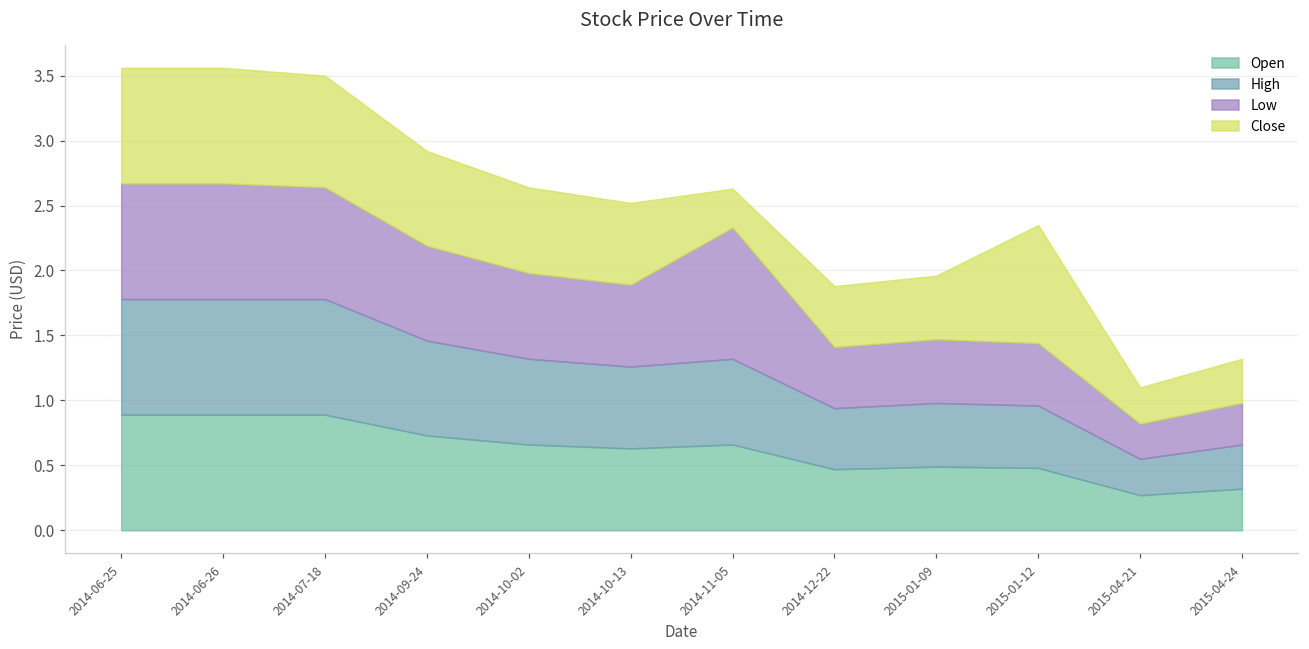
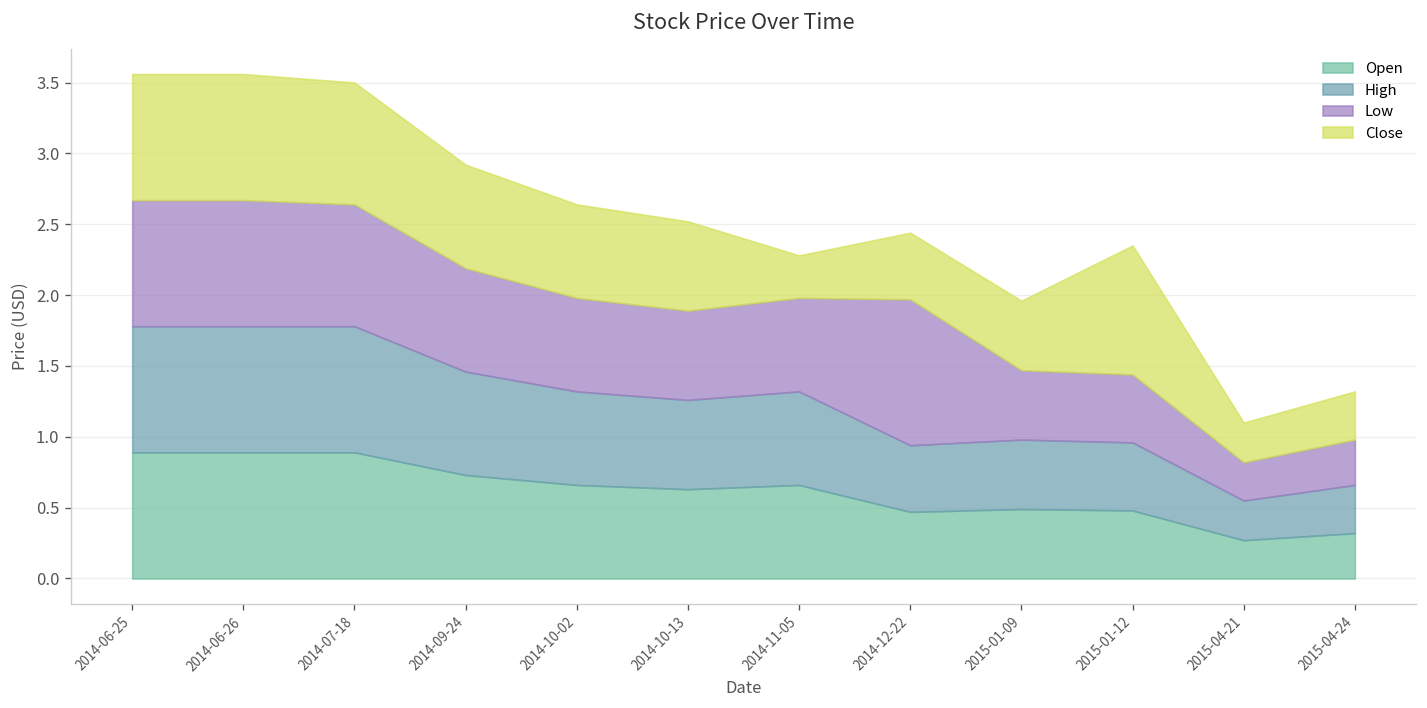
  {
    "Low": {
      "2014-06-25": 0.89,
      "2014-06-26": 0.89,
      "2014-07-18": 0.86,
      "2014-09-24": 0.73,
      "2014-10-02": 0.66,
      "2014-10-13": 0.63,
-     "2014-11-05": 1.01,
-     "2014-12-22": 0.47,
+     "2014-11-05": 0.66,
+     "2014-12-22": 1.03,
      "2015-01-09": 0.49,
      "2015-01-12": 0.48,
      "2015-04-21": 0.27,
      "2015-04-24": 0.32
    },
    "Close": {
      "2014-06-25": 0.89,
      "2014-06-26": 0.89,
      "2014-07-18": 0.86,
      "2014-09-24": 0.73,
      "2014-10-02": 0.66,
      "2014-10-13": 0.63,
      "2014-11-05": 0.30,
      "2014-12-22": 0.47,
      "2015-01-09": 0.49,
      "2015-01-12": 0.91,
      "2015-04-21": 0.28,
      "2015-04-24": 0.34
    }
  }
